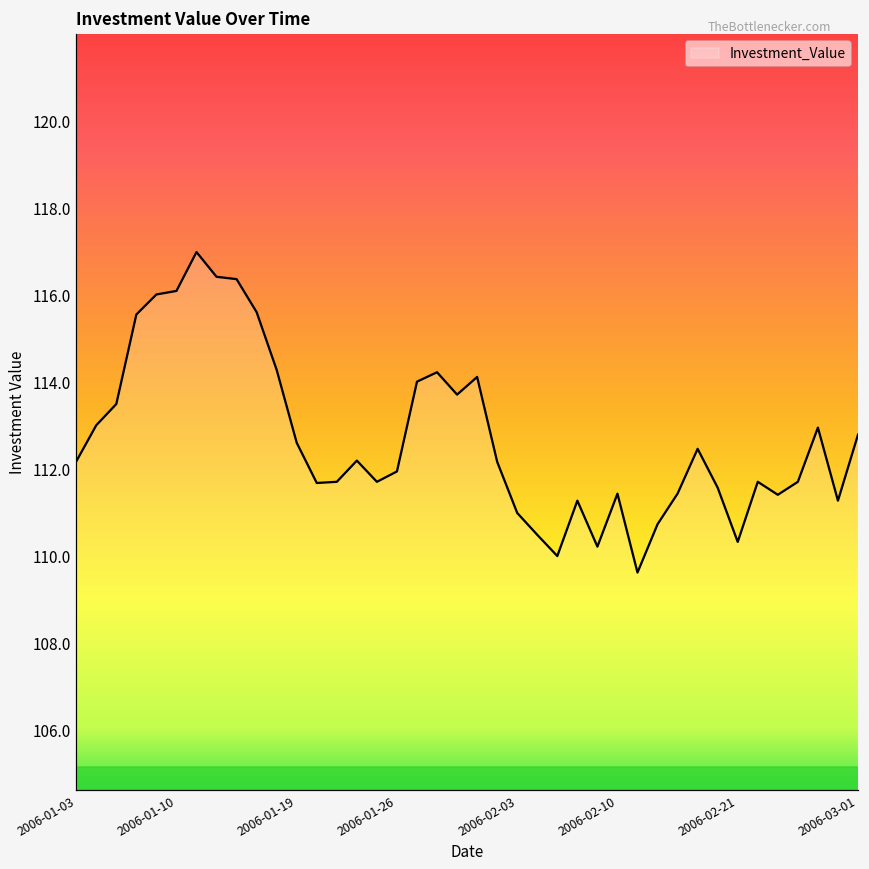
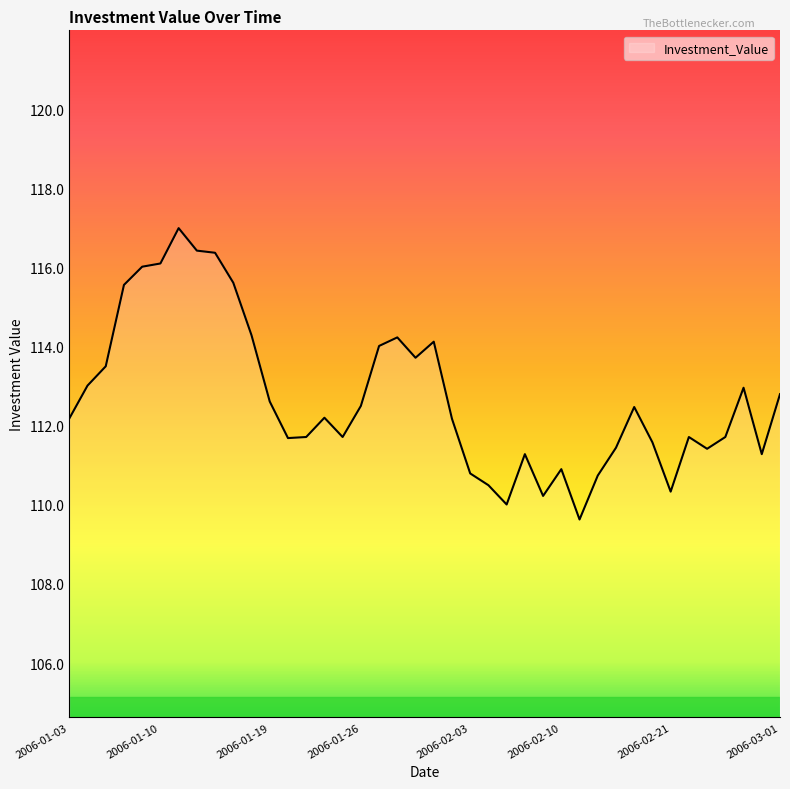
  {
    "2006-01-03": 112.2,
    "2006-01-10": 116.1,
    "2006-01-19": 112.6,
-   "2006-01-26": 112.0,
-   "2006-02-03": 111.0,
-   "2006-02-10": 111.4,
+   "2006-01-26": 112.5,
+   "2006-02-03": 110.8,
+   "2006-02-10": 110.9,
    "2006-02-21": 110.3,
    "2006-03-01": 112.8
  }
